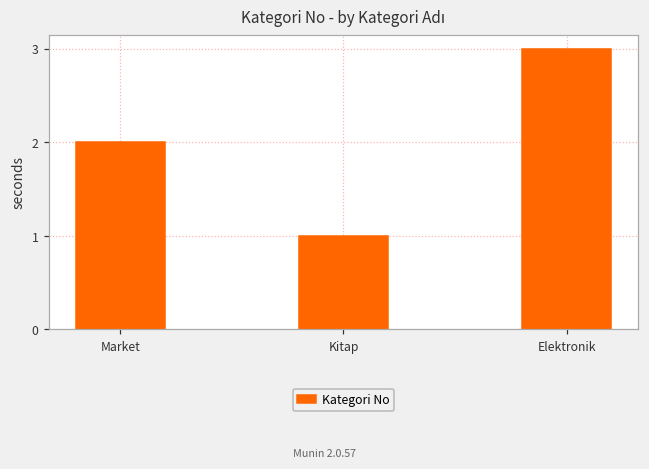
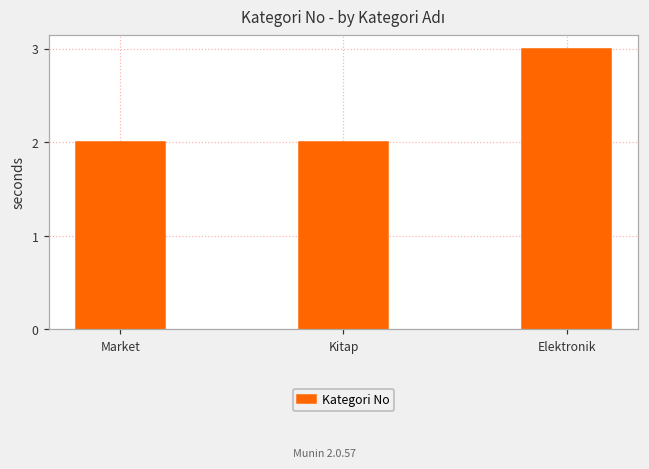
  {
    "Market": 2,
-   "Kitap": 1,
+   "Kitap": 2,
    "Elektronik": 3
  }
